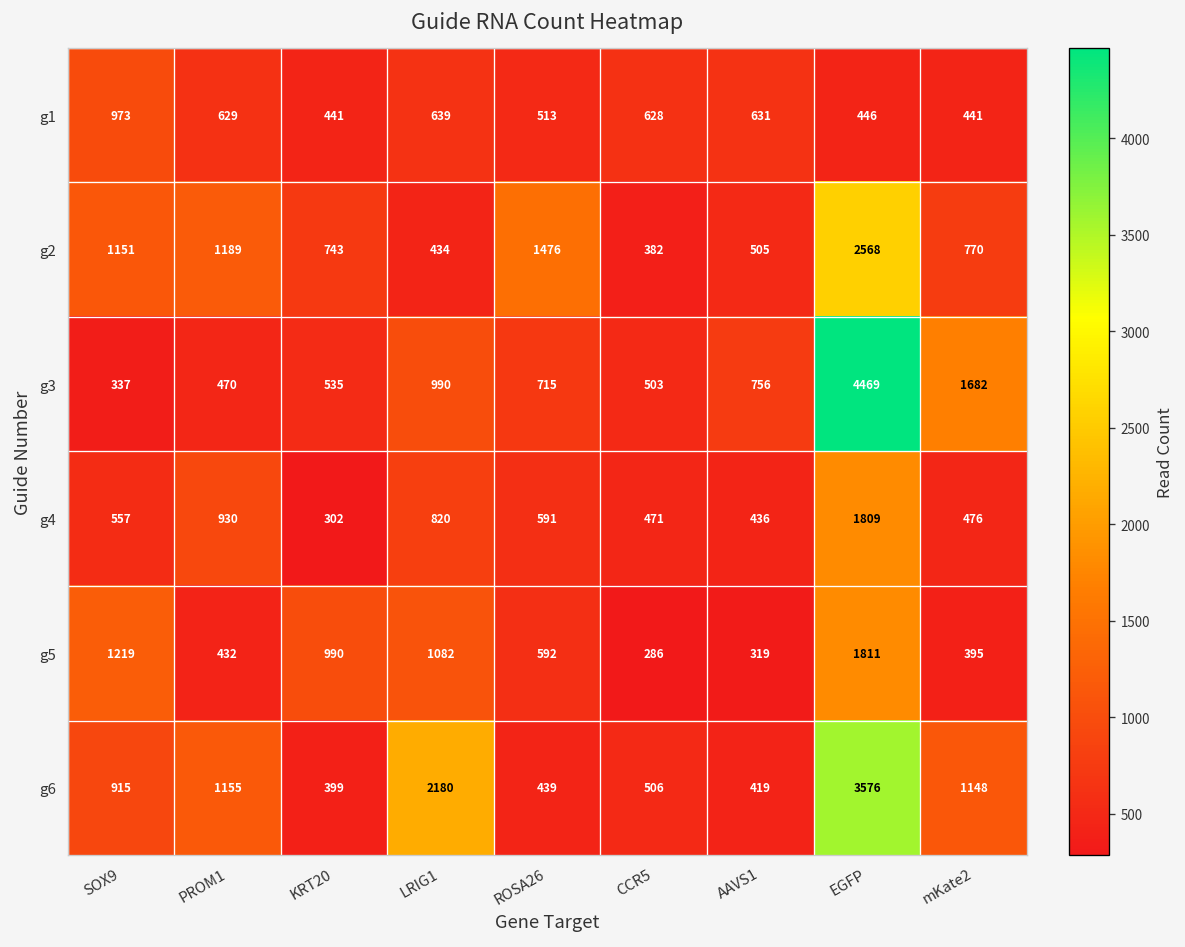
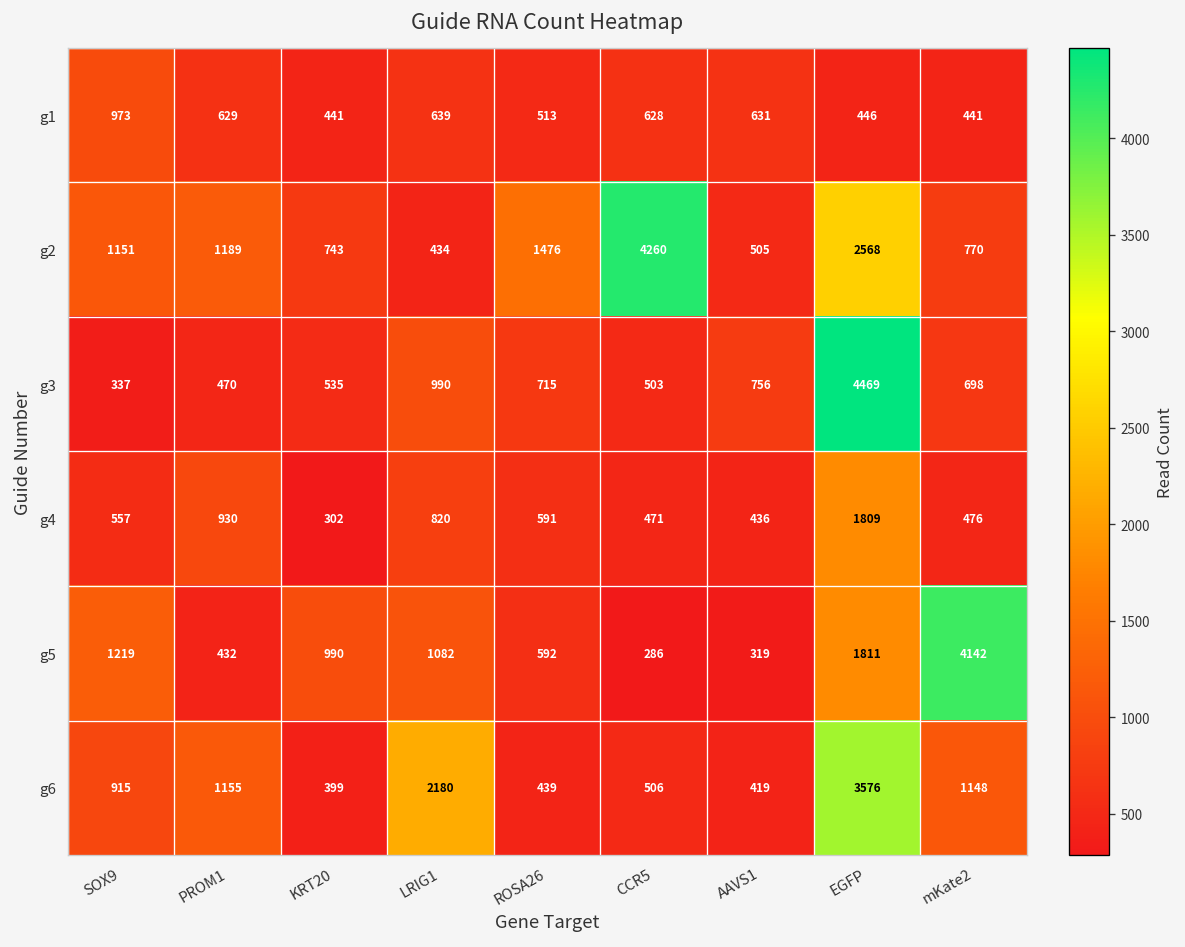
  {
    "g1": {
      "SOX9": 973,
      "PROM1": 629,
      "KRT20": 441,
      "LRIG1": 639,
      "ROSA26": 513,
      "CCR5": 628,
      "AAVS1": 631,
      "EGFP": 446,
      "mKate2": 441
    },
    "g2": {
      "SOX9": 1151,
      "PROM1": 1189,
      "KRT20": 743,
      "LRIG1": 434,
      "ROSA26": 1476,
-     "CCR5": 382,
+     "CCR5": 4260,
      "AAVS1": 505,
      "EGFP": 2568,
      "mKate2": 770
    },
    "g3": {
      "SOX9": 337,
      "PROM1": 470,
      "KRT20": 535,
      "LRIG1": 990,
      "ROSA26": 715,
      "CCR5": 503,
      "AAVS1": 756,
      "EGFP": 4469,
-     "mKate2": 1682
+     "mKate2": 698
    },
    "g4": {
      "SOX9": 557,
      "PROM1": 930,
      "KRT20": 302,
      "LRIG1": 820,
      "ROSA26": 591,
      "CCR5": 471,
      "AAVS1": 436,
      "EGFP": 1809,
      "mKate2": 476
    },
    "g5": {
      "SOX9": 1219,
      "PROM1": 432,
      "KRT20": 990,
      "LRIG1": 1082,
      "ROSA26": 592,
      "CCR5": 286,
      "AAVS1": 319,
      "EGFP": 1811,
-     "mKate2": 395
+     "mKate2": 4142
    },
    "g6": {
      "SOX9": 915,
      "PROM1": 1155,
      "KRT20": 399,
      "LRIG1": 2180,
      "ROSA26": 439,
      "CCR5": 506,
      "AAVS1": 419,
      "EGFP": 3576,
      "mKate2": 1148
    }
  }
